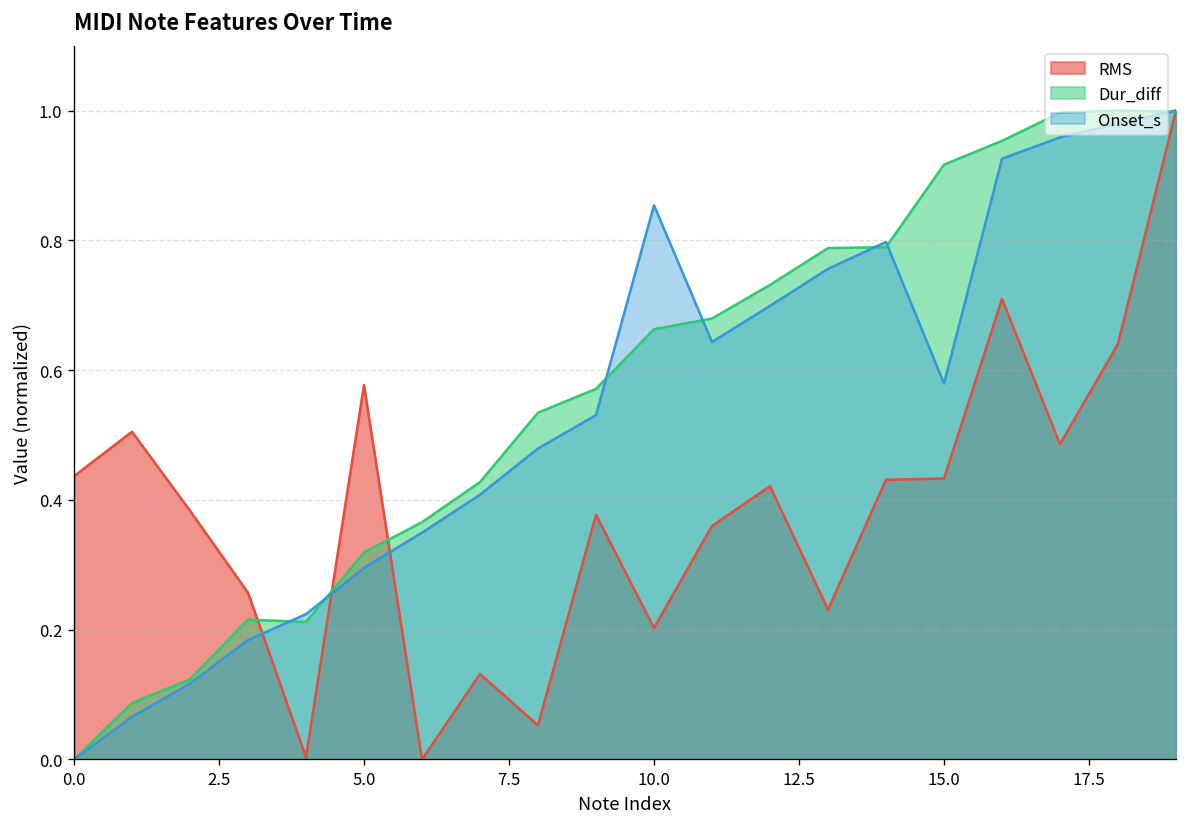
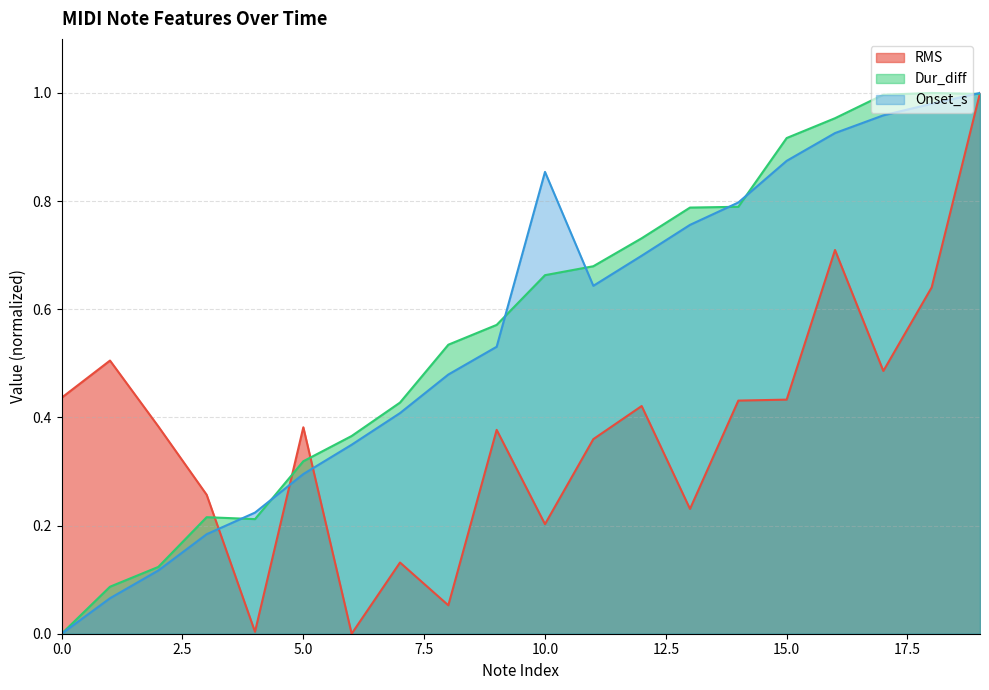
  {
    "RMS": {
      "0.0": 0.44,
-     "5.0": 0.58,
+     "5.0": 0.38,
      "10.0": 0.20,
      "15.0": 0.43
    },
    "Dur_diff": {
      "5.0": 0.32,
      "10.0": 0.66,
      "15.0": 0.92
    },
    "Onset_s": {
      "5.0": 0.30,
      "10.0": 0.85,
-     "15.0": 0.58
+     "15.0": 0.87
    }
  }
